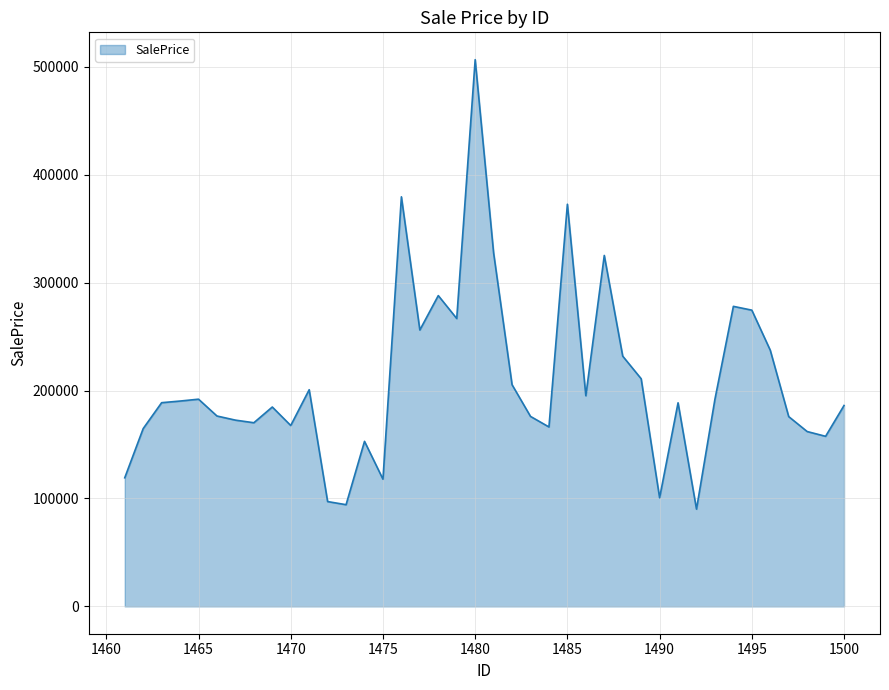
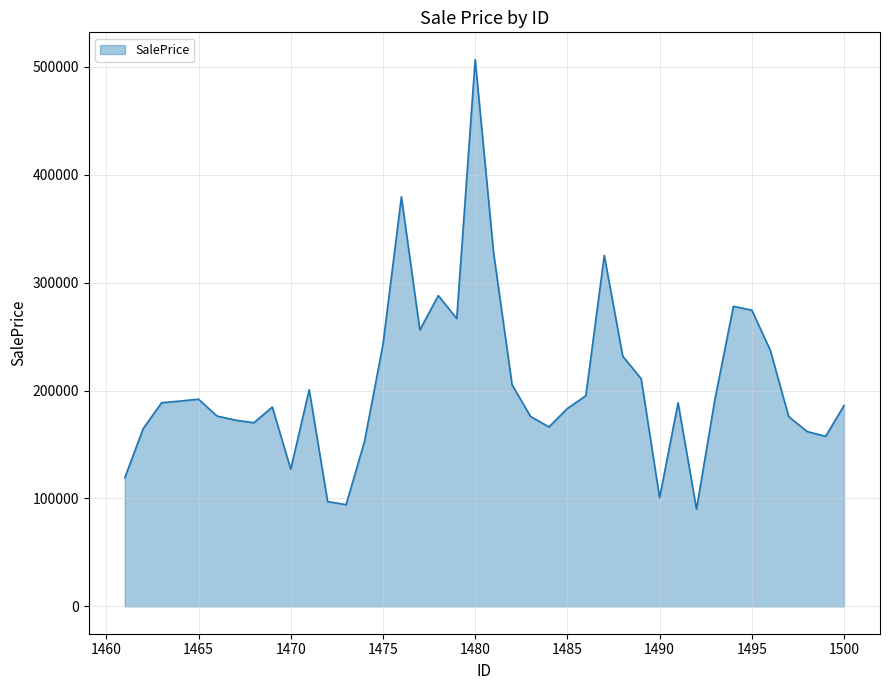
  {
    "1465": 192000,
-   "1470": 168000,
-   "1475": 118000,
+   "1470": 127000,
+   "1475": 243000,
    "1480": 507000,
-   "1485": 373000,
+   "1485": 183000,
    "1490": 101000,
    "1495": 275000,
    "1500": 186000
  }
